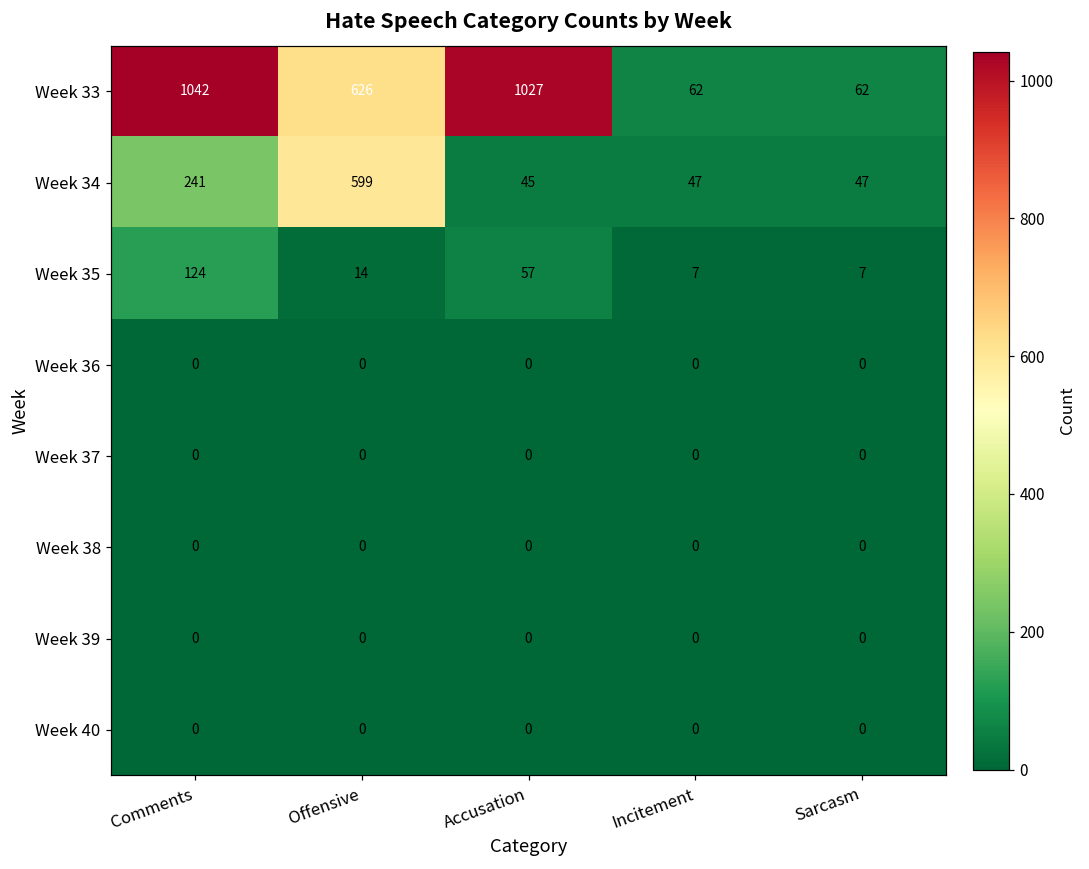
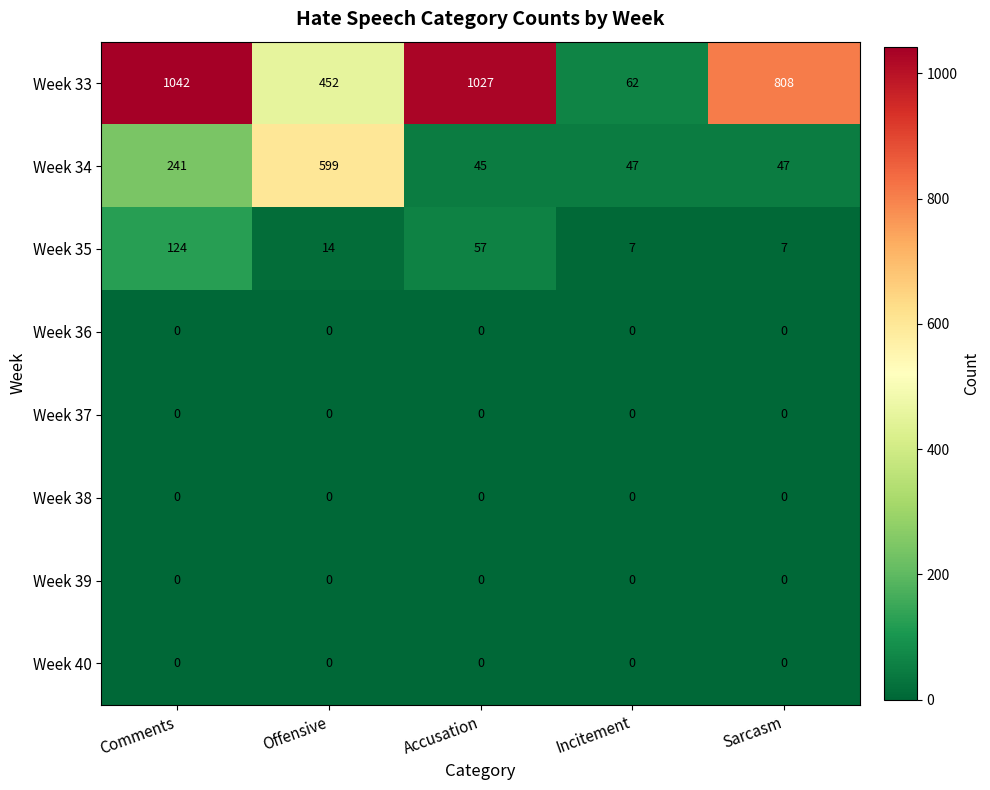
  {
    "Week 33": {
      "Comments": 1042,
-     "Offensive": 626,
+     "Offensive": 452,
      "Accusation": 1027,
      "Incitement": 62,
-     "Sarcasm": 62
+     "Sarcasm": 808
    },
    "Week 34": {
      "Comments": 241,
      "Offensive": 599,
      "Accusation": 45,
      "Incitement": 47,
      "Sarcasm": 47
    },
    "Week 35": {
      "Comments": 124,
      "Offensive": 14,
      "Accusation": 57,
      "Incitement": 7,
      "Sarcasm": 7
    },
    "Week 36": {
      "Comments": 0,
      "Offensive": 0,
      "Accusation": 0,
      "Incitement": 0,
      "Sarcasm": 0
    },
    "Week 37": {
      "Comments": 0,
      "Offensive": 0,
      "Accusation": 0,
      "Incitement": 0,
      "Sarcasm": 0
    },
    "Week 38": {
      "Comments": 0,
      "Offensive": 0,
      "Accusation": 0,
      "Incitement": 0,
      "Sarcasm": 0
    },
    "Week 39": {
      "Comments": 0,
      "Offensive": 0,
      "Accusation": 0,
      "Incitement": 0,
      "Sarcasm": 0
    },
    "Week 40": {
      "Comments": 0,
      "Offensive": 0,
      "Accusation": 0,
      "Incitement": 0,
      "Sarcasm": 0
    }
  }
